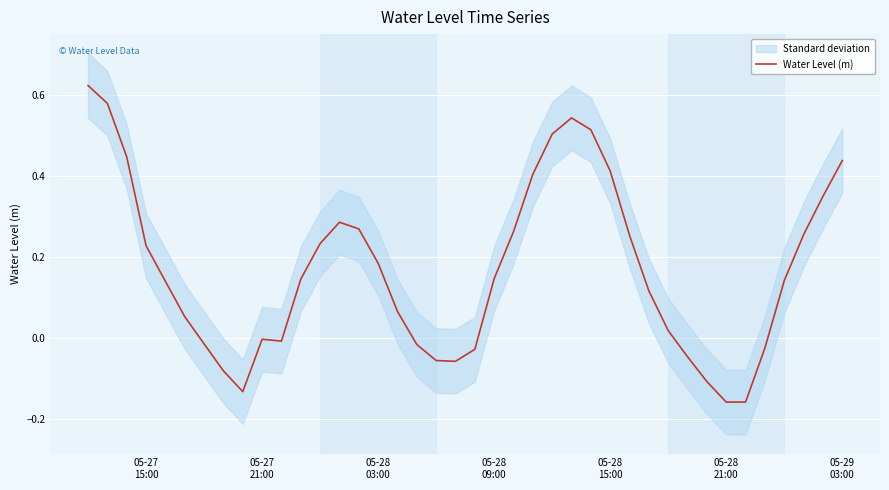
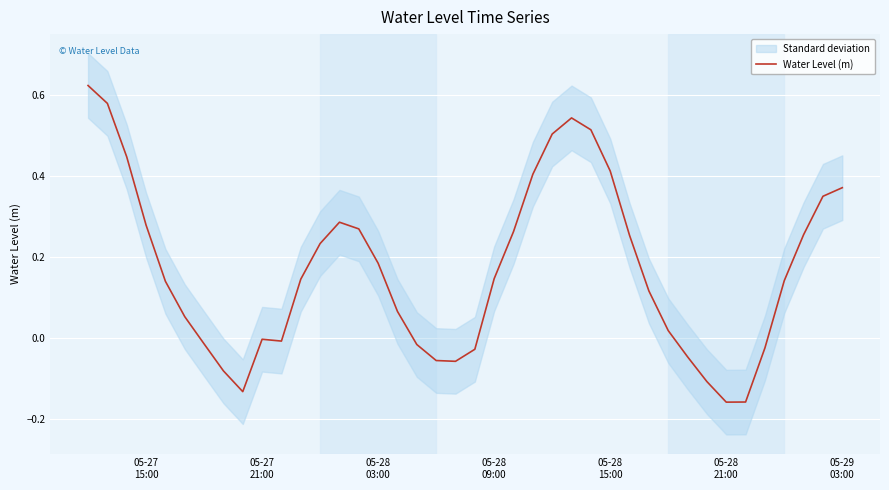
  {
    "Water Level (m)": {
-     "05-27 15:00": 0.23,
+     "05-27 15:00": 0.28,
      "05-27 21:00": 0.00,
      "05-28 03:00": 0.18,
      "05-28 09:00": 0.15,
      "05-28 15:00": 0.41,
      "05-28 21:00": -0.16,
-     "05-29 03:00": 0.44
+     "05-29 03:00": 0.37
    }
  }
